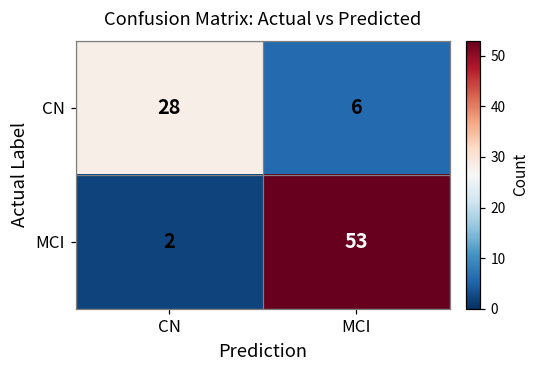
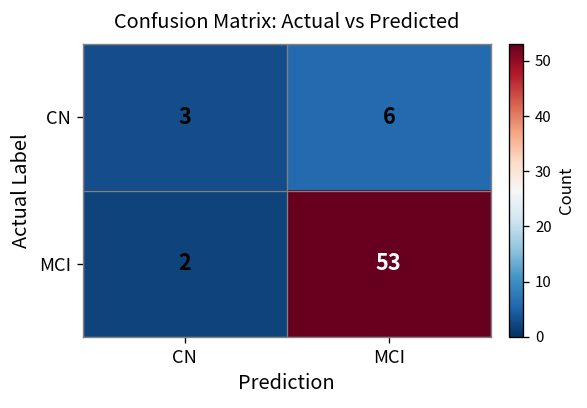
  {
    "CN": {
-     "CN": 28,
+     "CN": 3,
      "MCI": 6
    },
    "MCI": {
      "CN": 2,
      "MCI": 53
    }
  }
